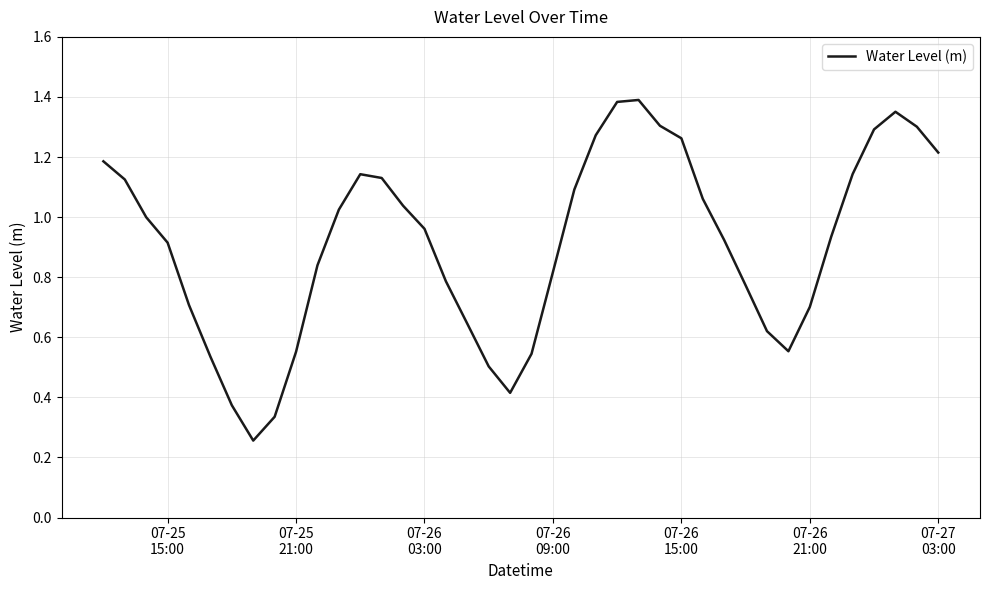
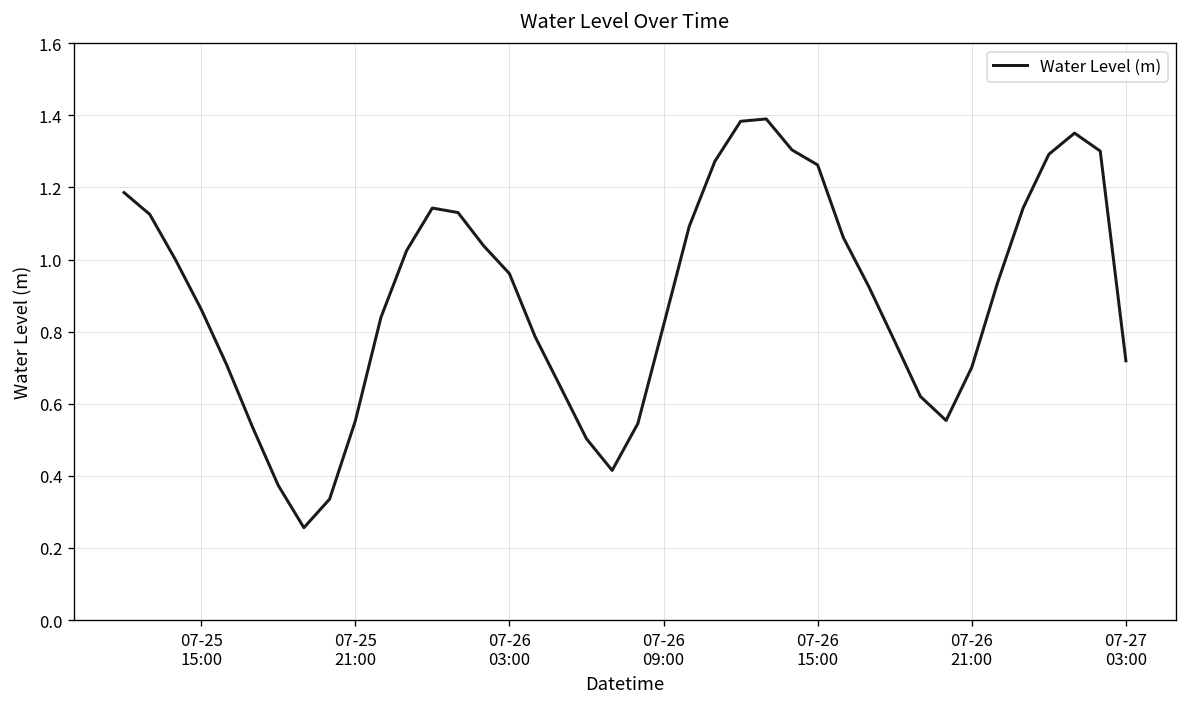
  {
-   "07-25 15:00": 0.92,
+   "07-25 15:00": 0.86,
    "07-25 21:00": 0.55,
    "07-26 03:00": 0.96,
    "07-26 09:00": 0.82,
    "07-26 15:00": 1.26,
    "07-26 21:00": 0.70,
-   "07-27 03:00": 1.21
+   "07-27 03:00": 0.72
  }
